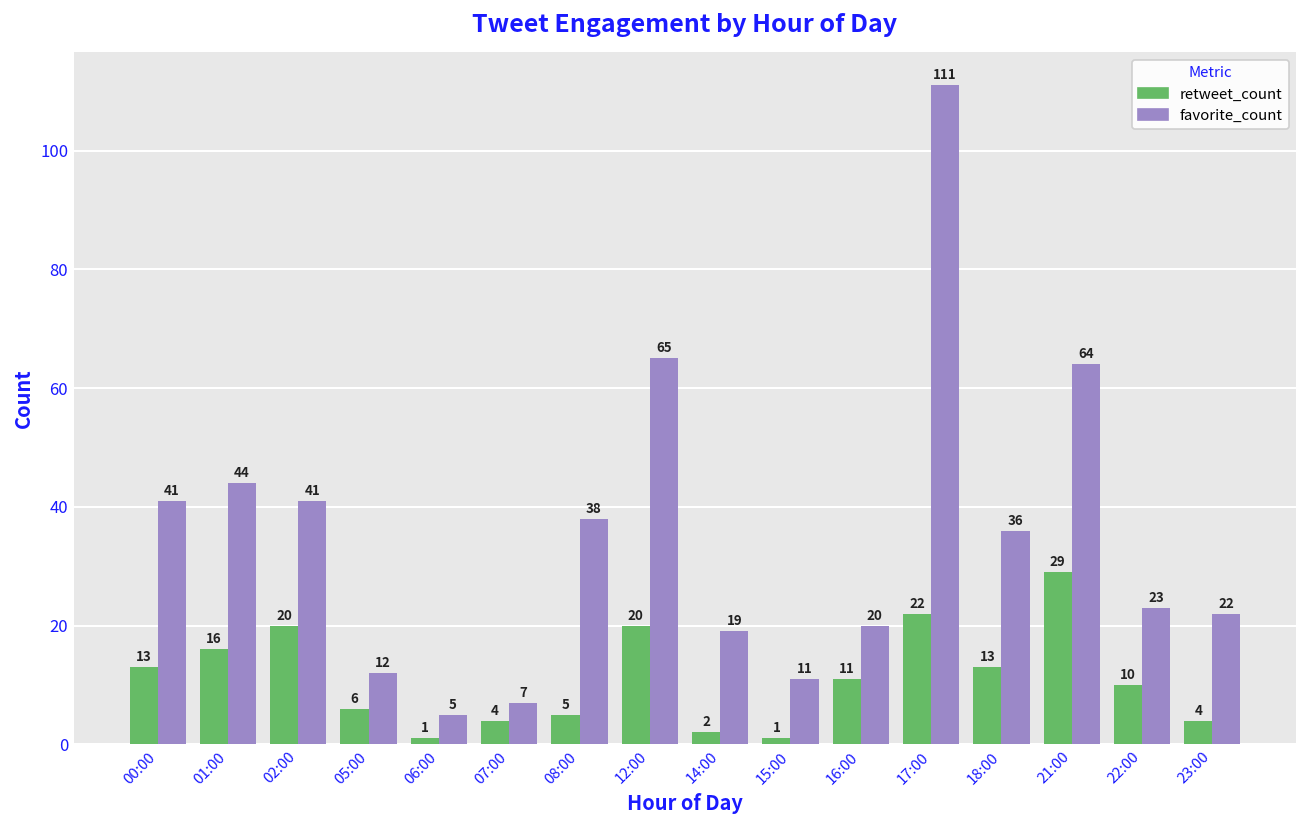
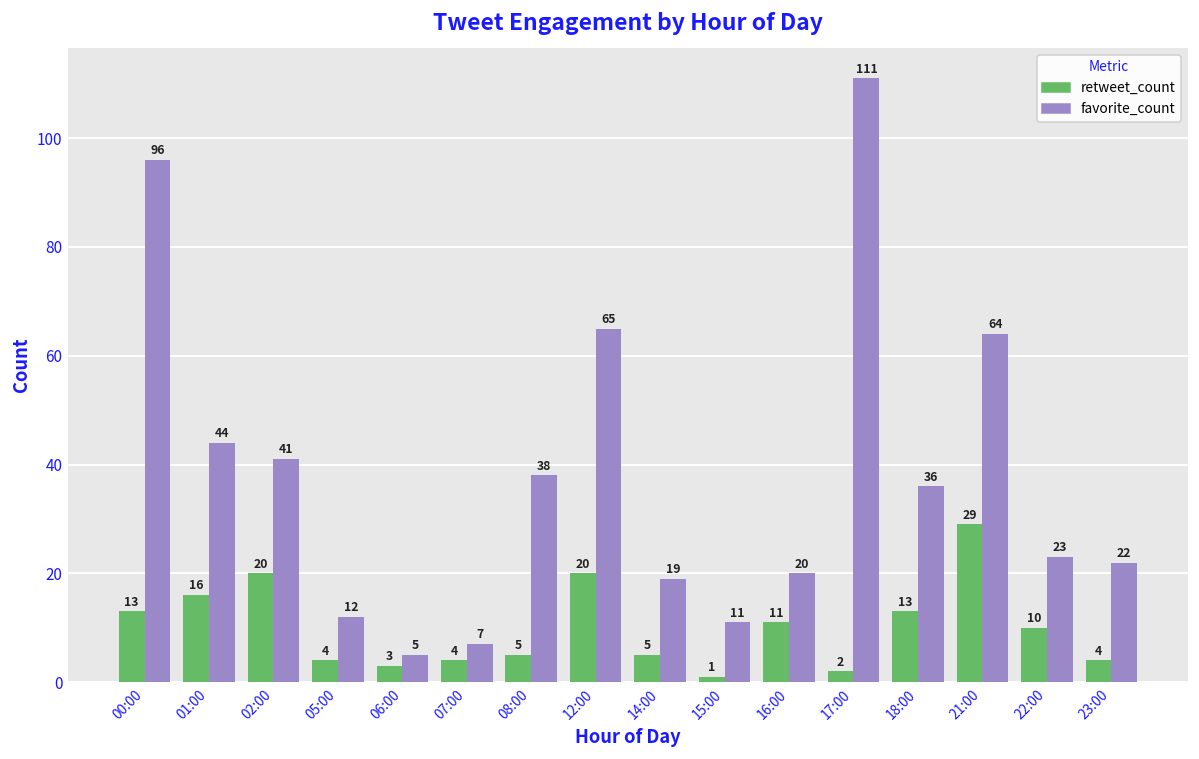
  {
    "retweet_count": {
      "00:00": 13,
      "01:00": 16,
      "02:00": 20,
-     "05:00": 6,
-     "06:00": 1,
+     "05:00": 4,
+     "06:00": 3,
      "07:00": 4,
      "08:00": 5,
      "12:00": 20,
-     "14:00": 2,
+     "14:00": 5,
      "15:00": 1,
      "16:00": 11,
-     "17:00": 22,
+     "17:00": 2,
      "18:00": 13,
      "21:00": 29,
      "22:00": 10,
      "23:00": 4
    },
    "favorite_count": {
-     "00:00": 41,
+     "00:00": 96,
      "01:00": 44,
      "02:00": 41,
      "05:00": 12,
      "06:00": 5,
      "07:00": 7,
      "08:00": 38,
      "12:00": 65,
      "14:00": 19,
      "15:00": 11,
      "16:00": 20,
      "17:00": 111,
      "18:00": 36,
      "21:00": 64,
      "22:00": 23,
      "23:00": 22
    }
  }
